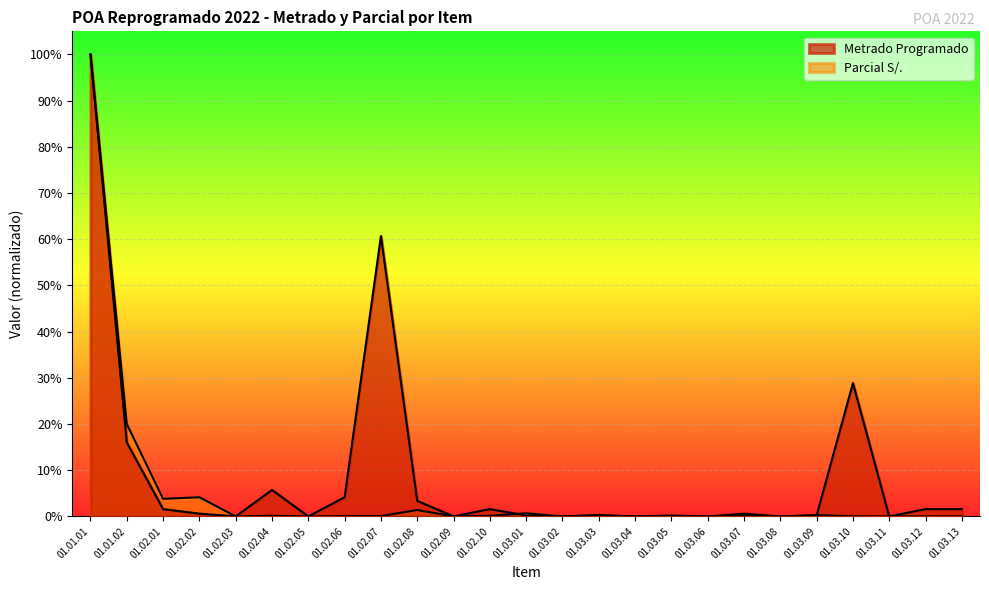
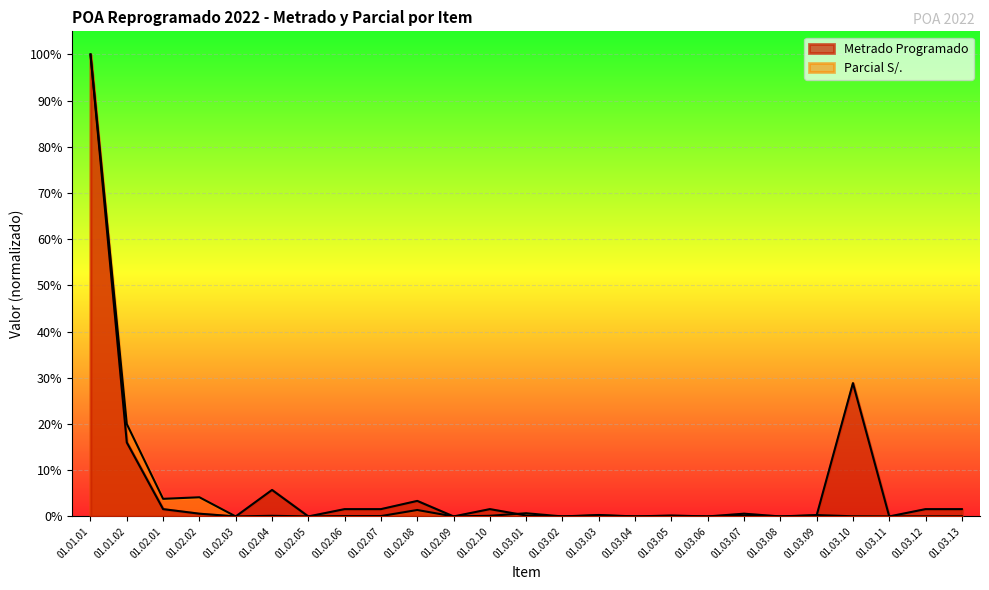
  {
    "Metrado Programado": {
      "01.01.02": "16%",
      "01.02.01": "2%",
      "01.02.02": "1%",
      "01.02.04": "6%",
-     "01.02.06": "4%",
-     "01.02.07": "61%",
+     "01.02.06": "2%",
+     "01.02.07": "2%",
      "01.02.08": "3%",
      "01.02.10": "2%",
      "01.03.10": "29%",
      "01.03.12": "2%",
      "01.03.13": "2%"
    },
    "Parcial S/.": {
      "01.01.02": "20%",
      "01.02.01": "4%",
      "01.02.02": "4%",
      "01.02.04": "0%",
      "01.02.06": "0%",
      "01.02.07": "0%",
      "01.02.08": "1%",
      "01.02.10": "0%",
      "01.03.10": "0%",
      "01.03.12": "0%",
      "01.03.13": "0%"
    }
  }
